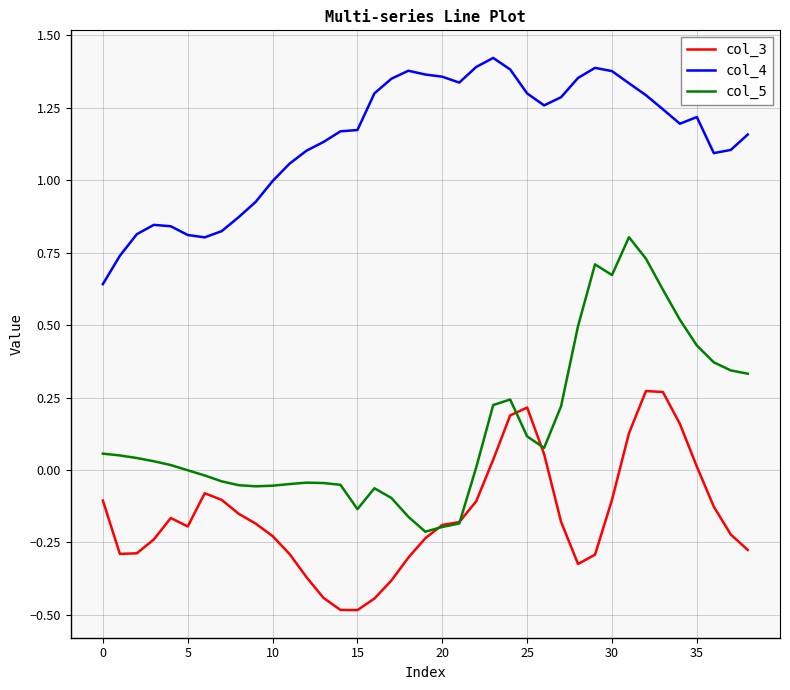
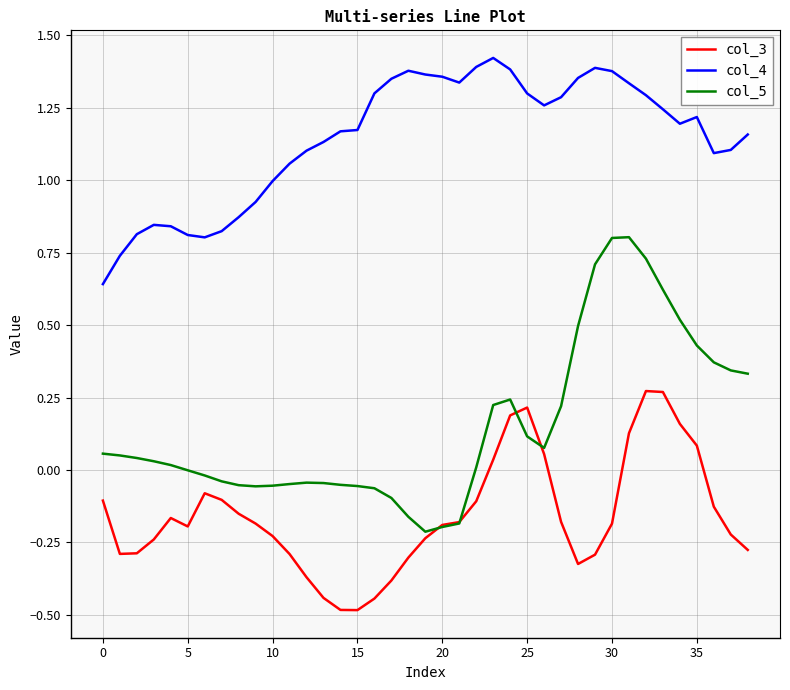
  {
    "col_3": {
      "0": -0.11,
      "5": -0.19,
      "10": -0.23,
      "15": -0.48,
      "25": 0.22,
-     "30": -0.10,
-     "35": 0.01
+     "30": -0.18,
+     "35": 0.08
    },
    "col_4": {
      "0": 0.64,
      "5": 0.81,
      "10": 1.00,
      "15": 1.17,
      "20": 1.36,
      "25": 1.30,
      "30": 1.38,
      "35": 1.22
    },
    "col_5": {
      "0": 0.06,
      "5": 0.00,
      "10": -0.05,
-     "15": -0.13,
+     "15": -0.06,
      "25": 0.12,
-     "30": 0.67,
+     "30": 0.80,
      "35": 0.43
    }
  }
